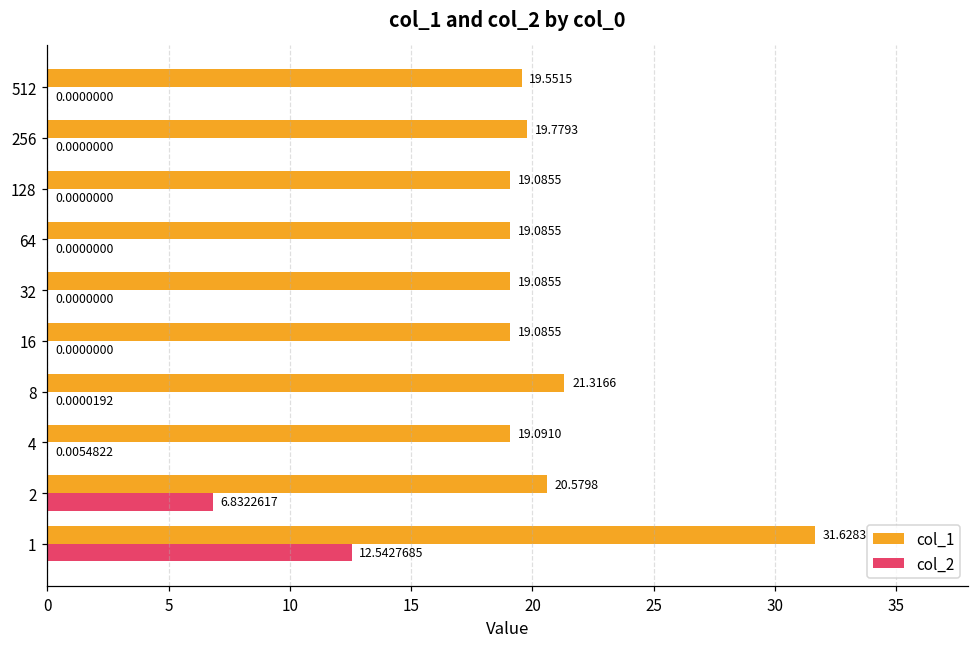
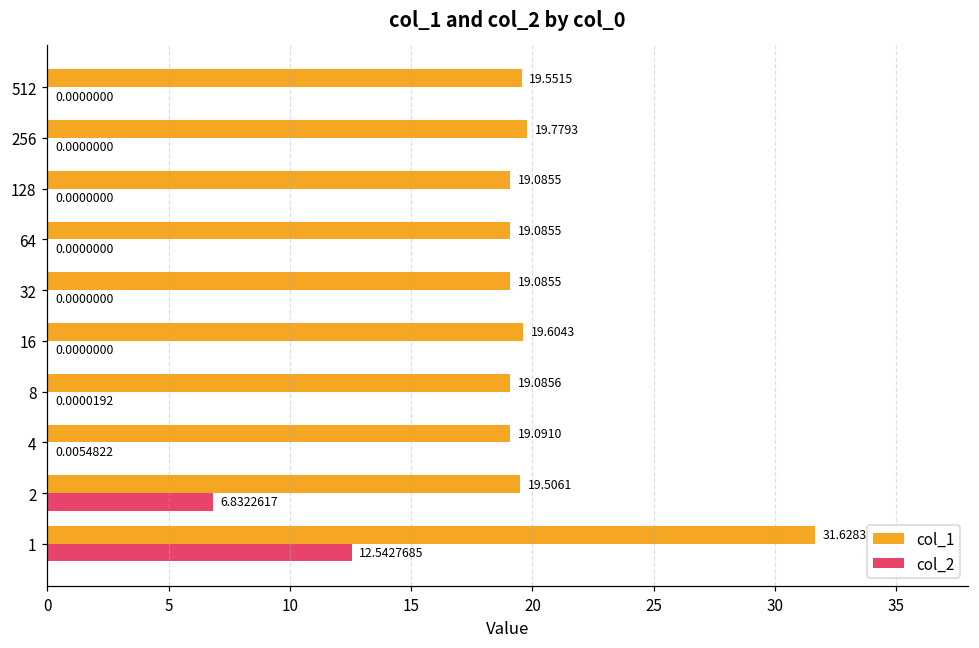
  {
    "col_1": {
      "512": 19.5515,
      "256": 19.7793,
      "128": 19.0855,
      "64": 19.0855,
      "32": 19.0855,
-     "16": 19.0855,
-     "8": 21.3166,
+     "16": 19.6043,
+     "8": 19.0856,
      "4": 19.0910,
-     "2": 20.5798,
+     "2": 19.5061,
      "1": 31.6283
    },
    "col_2": {
      "512": 0.0000000,
      "256": 0.0000000,
      "128": 0.0000000,
      "64": 0.0000000,
      "32": 0.0000000,
      "16": 0.0000000,
      "8": 0.0000192,
      "4": 0.0054822,
      "2": 6.8322617,
      "1": 12.5427685
    }
  }
